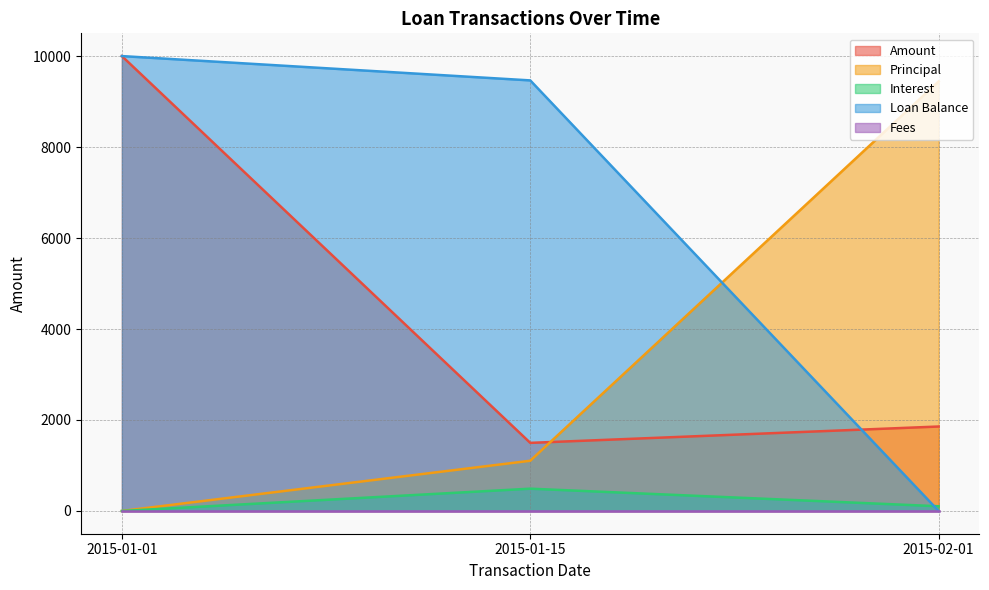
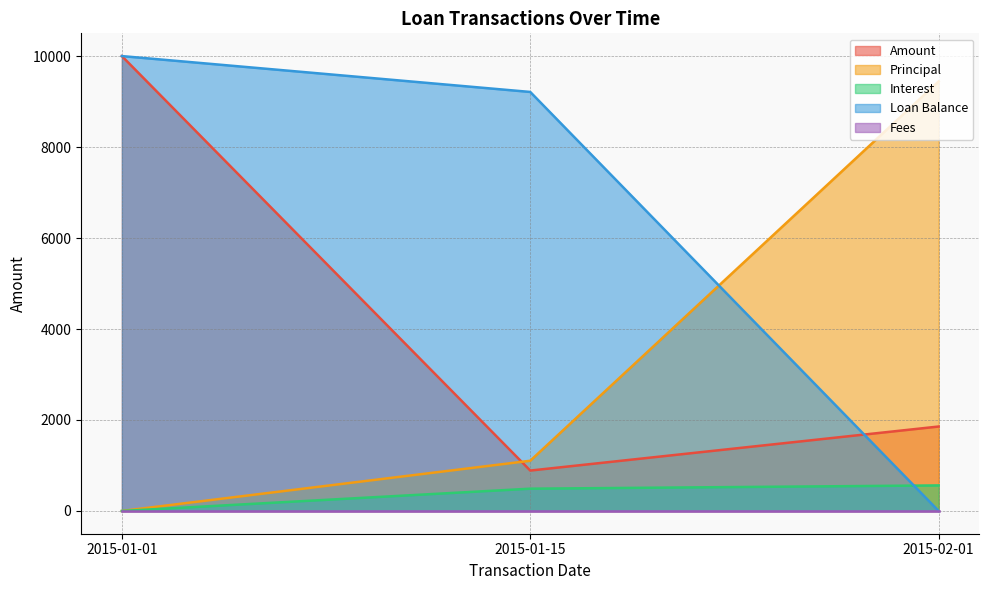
  {
    "Amount": {
-     "2015-01-15": 1500,
+     "2015-01-15": 900,
      "2015-02-01": 1900
    },
    "Principal": {
      "2015-01-15": 1100
    },
    "Interest": {
      "2015-01-15": 500,
-     "2015-02-01": 100
+     "2015-02-01": 600
    },
    "Loan Balance": {
-     "2015-01-15": 9500
+     "2015-01-15": 9200
    },
    "Fees": {
      "2015-01-15": 0
    }
  }
